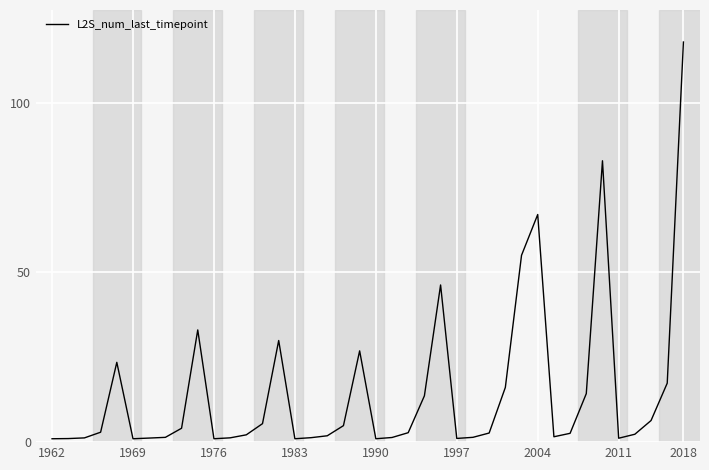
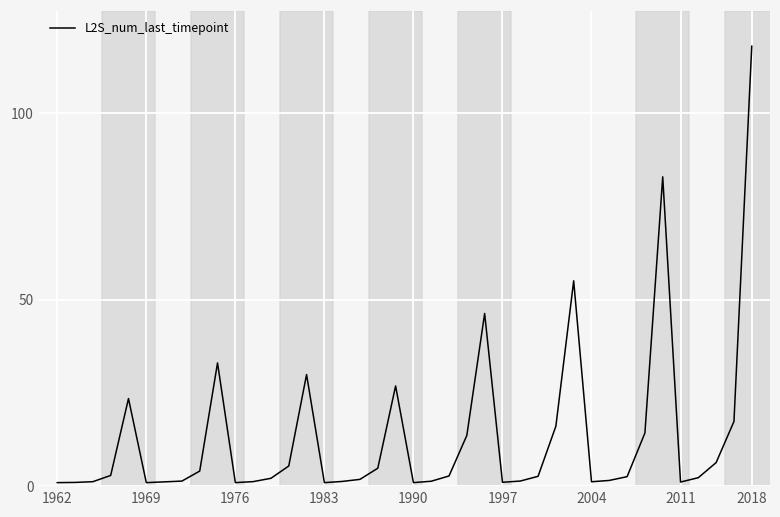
  {
    "1962": 1,
    "1969": 1,
    "1976": 1,
    "1983": 1,
    "1990": 1,
    "1997": 1,
-   "2004": 67,
+   "2004": 1,
    "2011": 1,
    "2018": 118
  }
